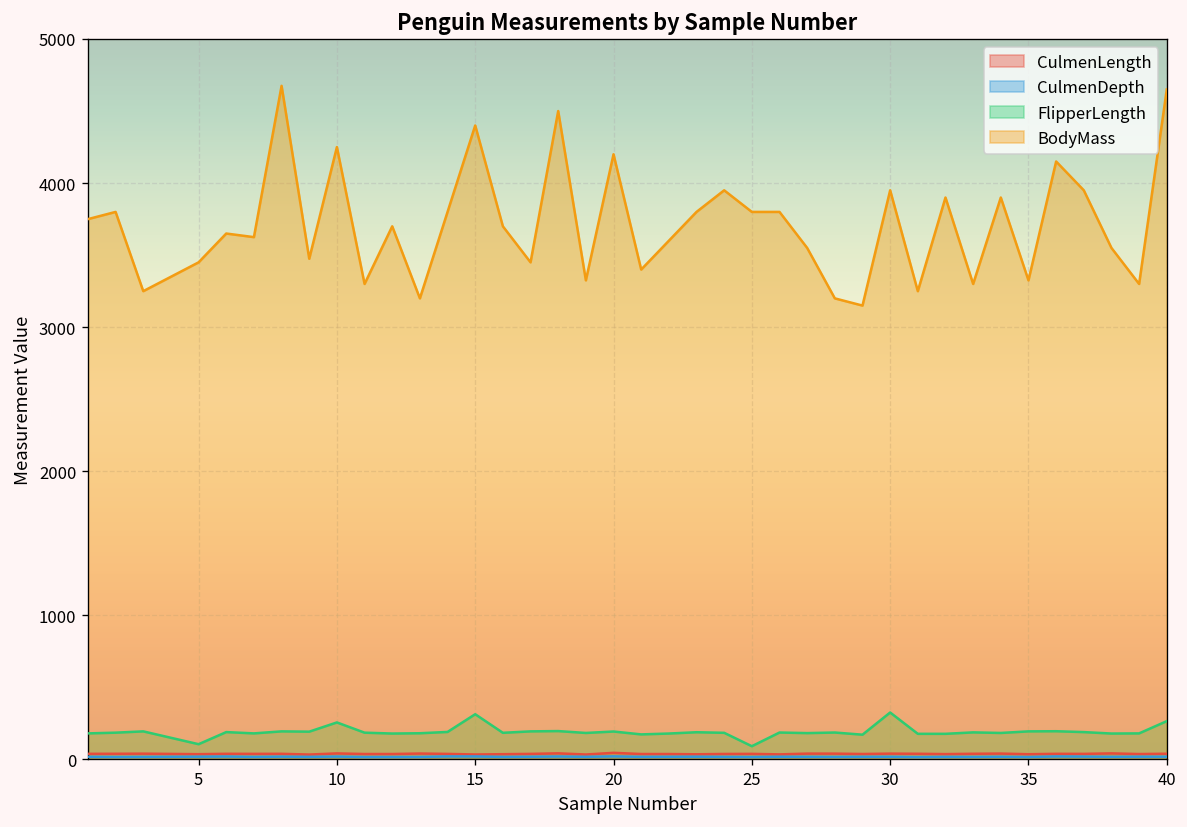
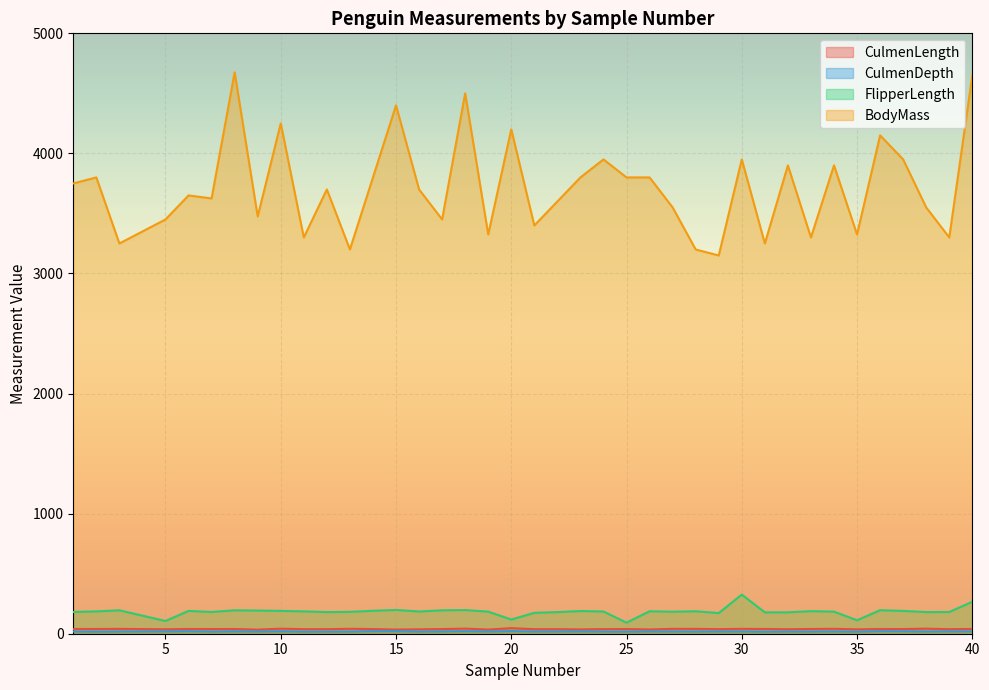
  {
    "CulmenDepth": {
      "10": 20,
      "20": 20,
      "25": 20,
      "30": 20
    },
    "FlipperLength": {
      "5": 110,
-     "10": 260,
-     "15": 310,
-     "20": 190,
+     "10": 190,
+     "15": 200,
+     "20": 120,
      "25": 90,
      "30": 330,
-     "35": 200,
+     "35": 110,
      "40": 270
    }
  }
